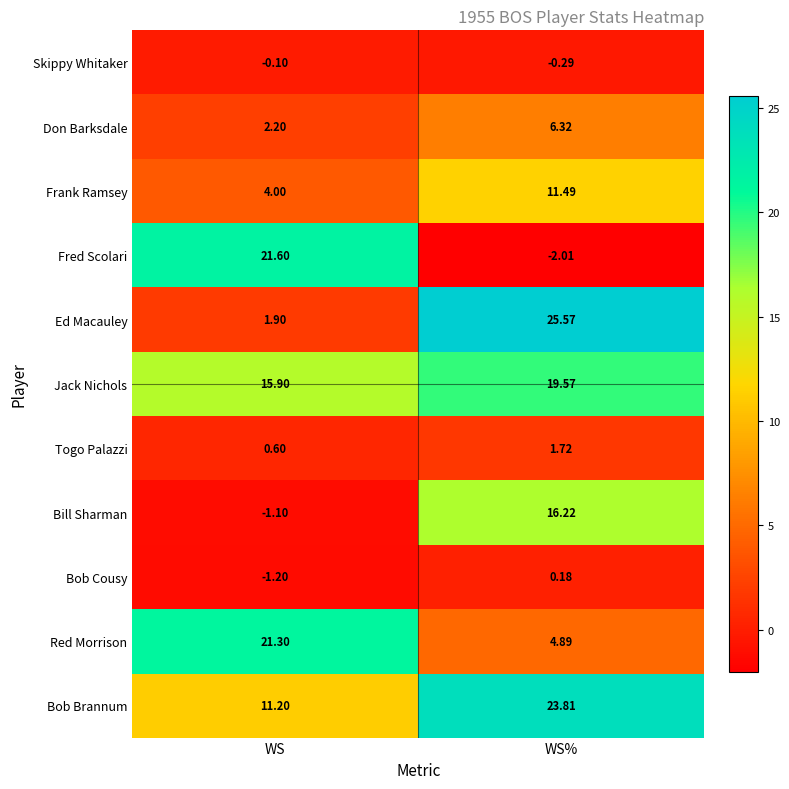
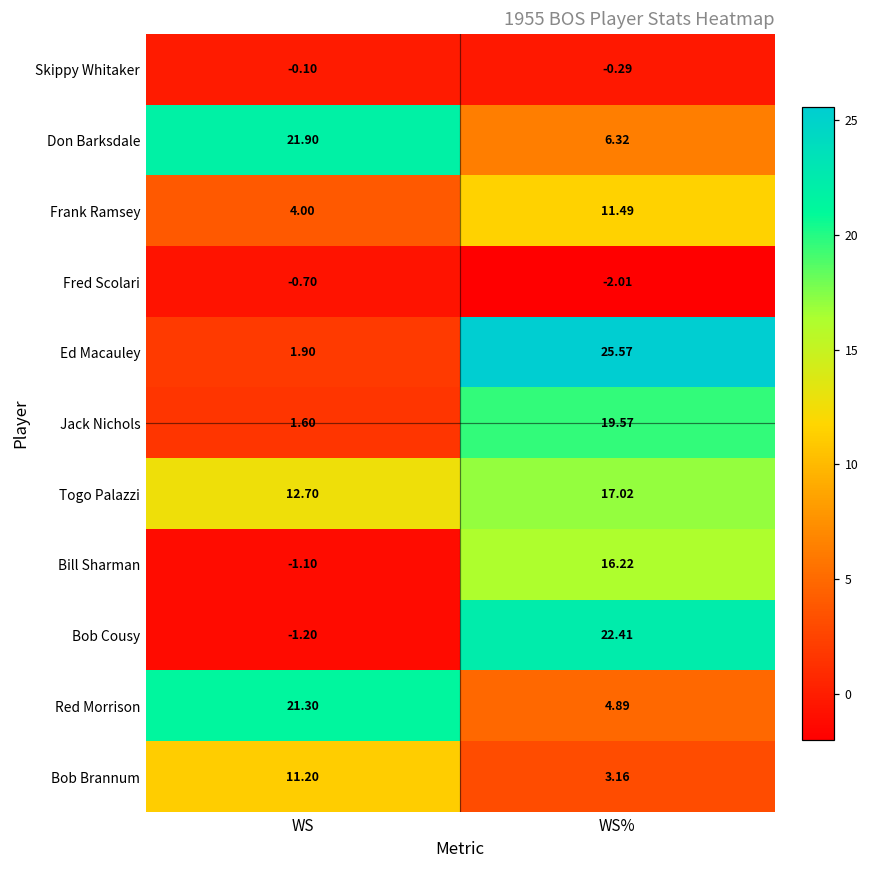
  {
    "Skippy Whitaker": {
      "WS": -0.10,
      "WS%": -0.29
    },
    "Don Barksdale": {
-     "WS": 2.20,
+     "WS": 21.90,
      "WS%": 6.32
    },
    "Frank Ramsey": {
      "WS": 4.00,
      "WS%": 11.49
    },
    "Fred Scolari": {
-     "WS": 21.60,
+     "WS": -0.70,
      "WS%": -2.01
    },
    "Ed Macauley": {
      "WS": 1.90,
      "WS%": 25.57
    },
    "Jack Nichols": {
-     "WS": 15.90,
+     "WS": 1.60,
      "WS%": 19.57
    },
    "Togo Palazzi": {
-     "WS": 0.60,
-     "WS%": 1.72
+     "WS": 12.70,
+     "WS%": 17.02
    },
    "Bill Sharman": {
      "WS": -1.10,
      "WS%": 16.22
    },
    "Bob Cousy": {
      "WS": -1.20,
-     "WS%": 0.18
+     "WS%": 22.41
    },
    "Red Morrison": {
      "WS": 21.30,
      "WS%": 4.89
    },
    "Bob Brannum": {
      "WS": 11.20,
-     "WS%": 23.81
+     "WS%": 3.16
    }
  }
